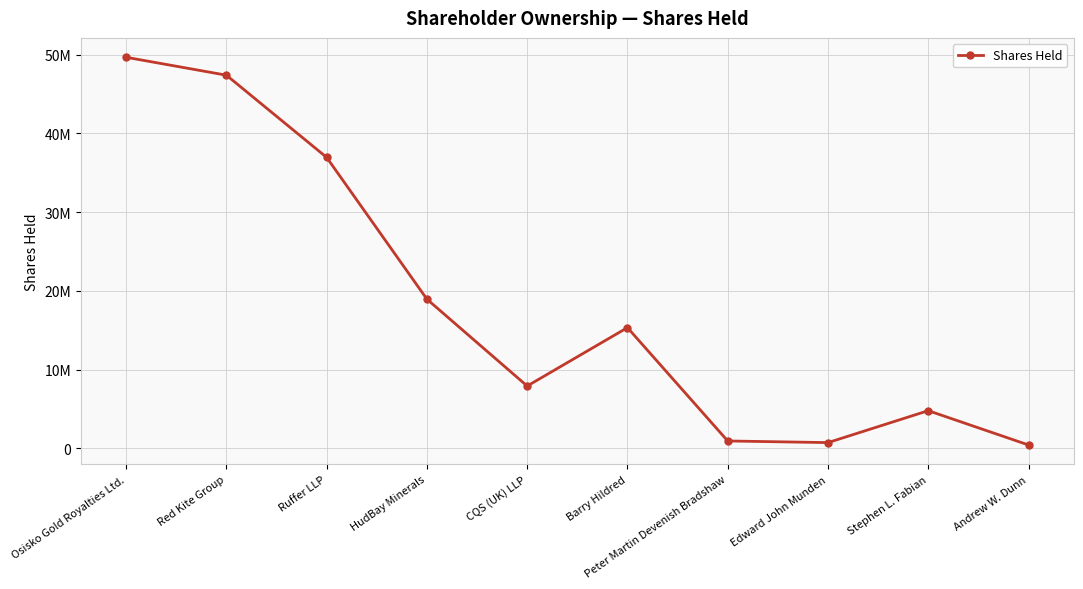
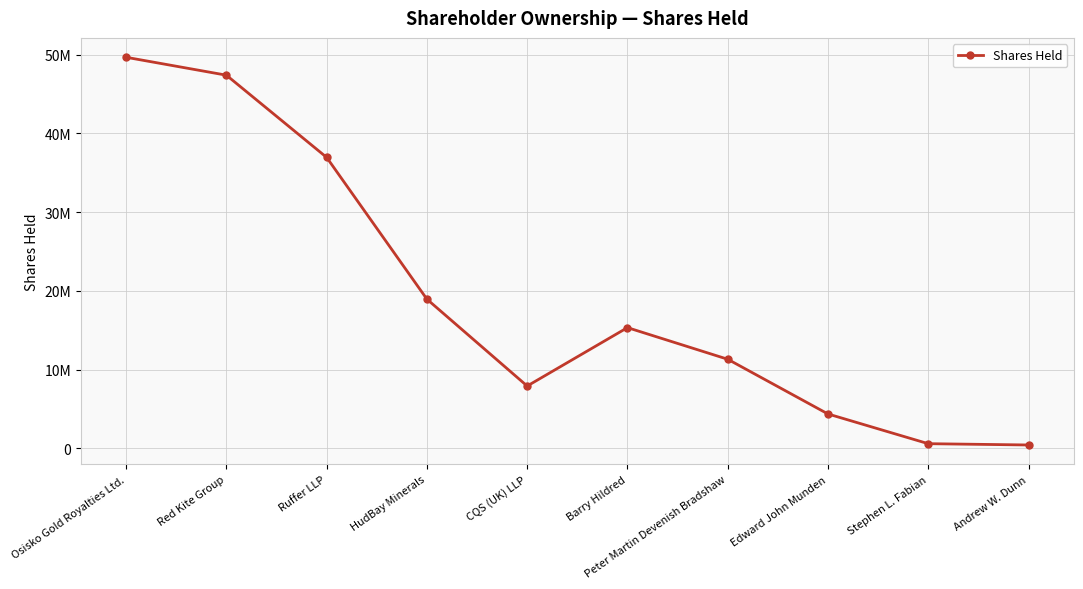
  {
    "Osisko Gold Royalties Ltd.": 50000000,
    "Red Kite Group": 47000000,
    "Ruffer LLP": 37000000,
    "HudBay Minerals": 19000000,
    "CQS (UK) LLP": 8000000,
    "Barry Hildred": 15000000,
-   "Peter Martin Devenish Bradshaw": 1000000,
-   "Edward John Munden": 1000000,
-   "Stephen L. Fabian": 5000000,
+   "Peter Martin Devenish Bradshaw": 11000000,
+   "Edward John Munden": 4000000,
+   "Stephen L. Fabian": 1000000,
    "Andrew W. Dunn": 0
  }
